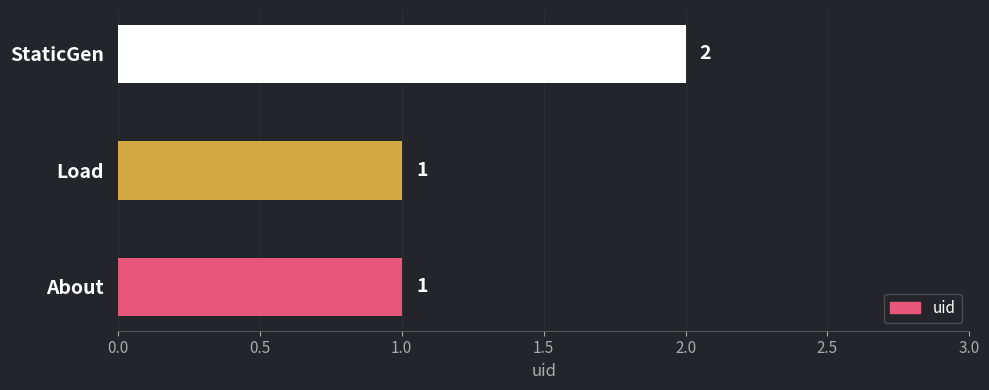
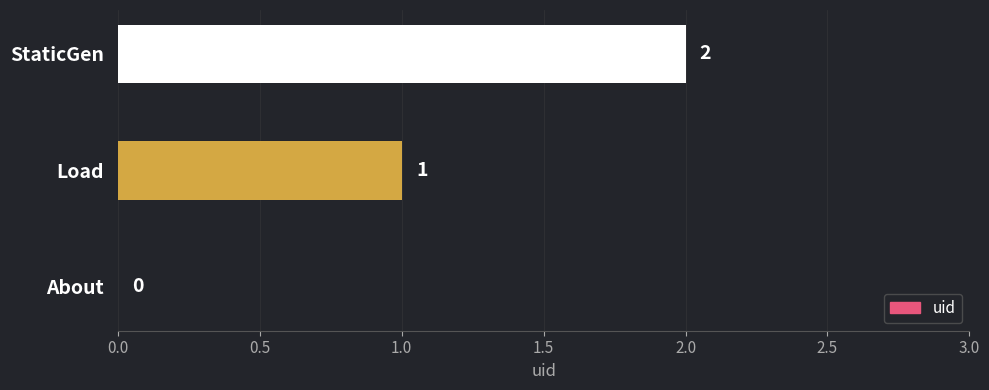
  {
    "StaticGen": 2,
    "Load": 1,
-   "About": 1
+   "About": 0
  }
